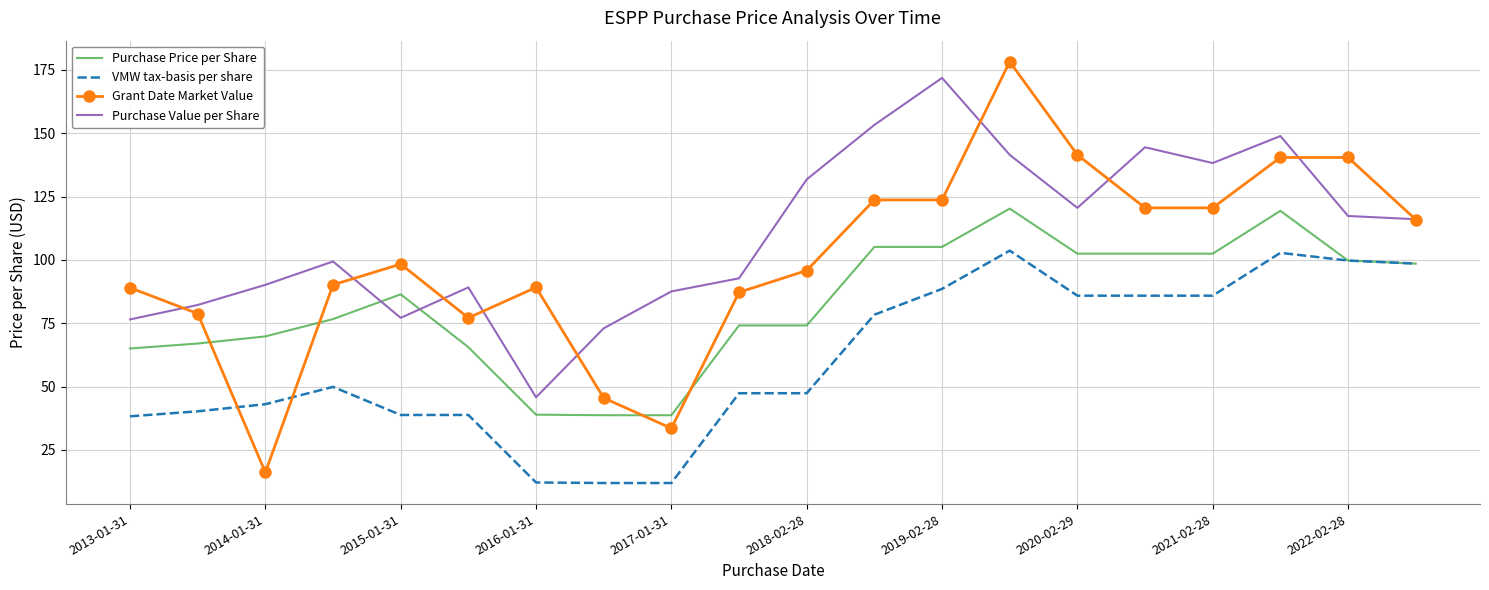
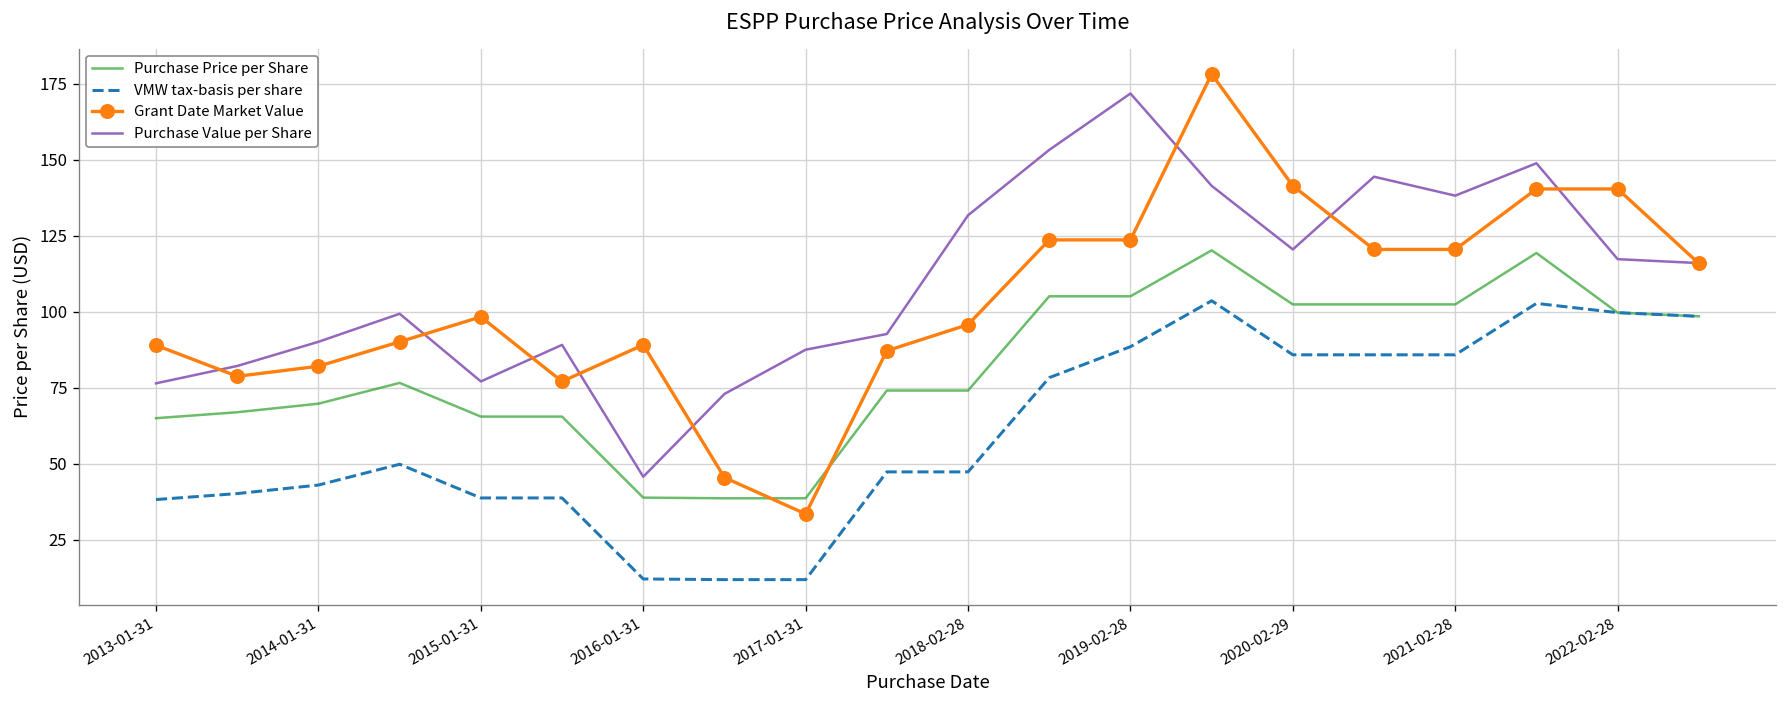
  {
    "Purchase Price per Share": {
      "2013-01-31": 65,
      "2014-01-31": 70,
-     "2015-01-31": 86,
+     "2015-01-31": 66,
      "2016-01-31": 39,
      "2017-01-31": 39,
      "2018-02-28": 74,
      "2019-02-28": 105,
      "2020-02-29": 102,
      "2021-02-28": 102
    },
    "VMW tax-basis per share": {
      "2013-01-31": 38,
      "2014-01-31": 43,
      "2015-01-31": 39,
      "2016-01-31": 12,
      "2017-01-31": 12,
      "2018-02-28": 47,
      "2019-02-28": 89,
      "2020-02-29": 86,
      "2021-02-28": 86
    },
    "Grant Date Market Value": {
      "2013-01-31": 89,
-     "2014-01-31": 16,
+     "2014-01-31": 82,
      "2015-01-31": 98,
      "2016-01-31": 89,
      "2017-01-31": 34,
      "2018-02-28": 96,
      "2019-02-28": 124,
      "2020-02-29": 141,
      "2021-02-28": 121,
      "2022-02-28": 140
    },
    "Purchase Value per Share": {
      "2013-01-31": 76,
      "2014-01-31": 90,
      "2015-01-31": 77,
      "2016-01-31": 46,
      "2017-01-31": 88,
      "2018-02-28": 132,
      "2019-02-28": 172,
      "2020-02-29": 121,
      "2021-02-28": 138,
      "2022-02-28": 117
    }
  }
